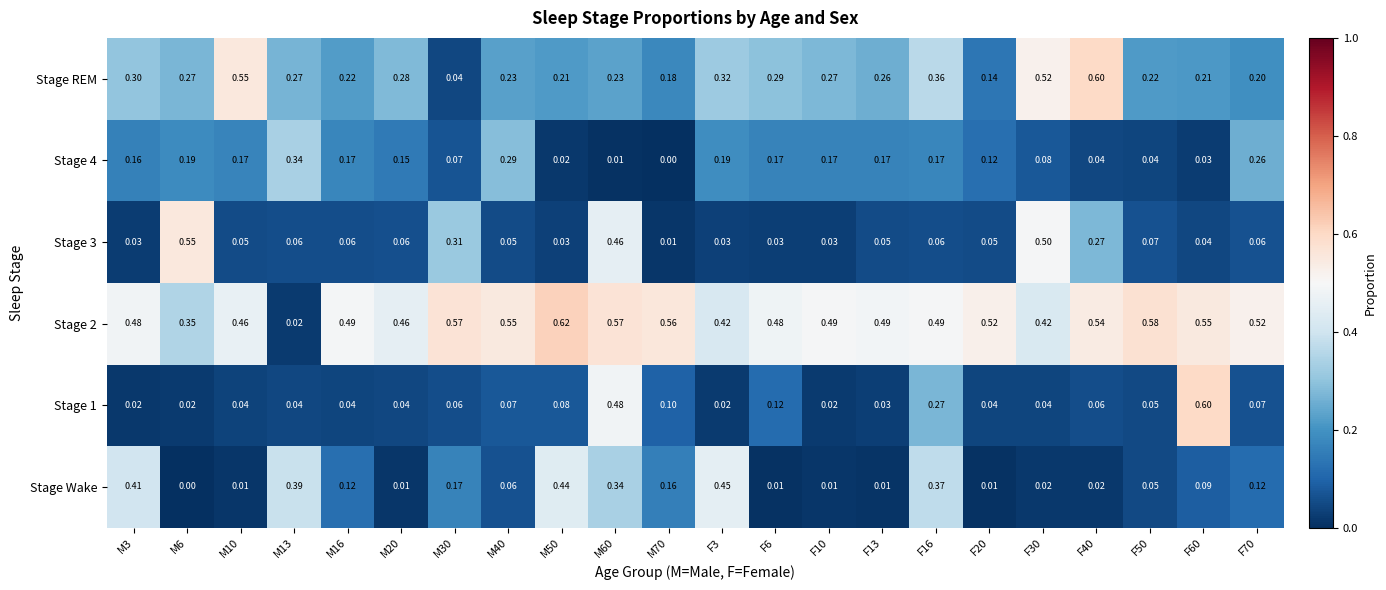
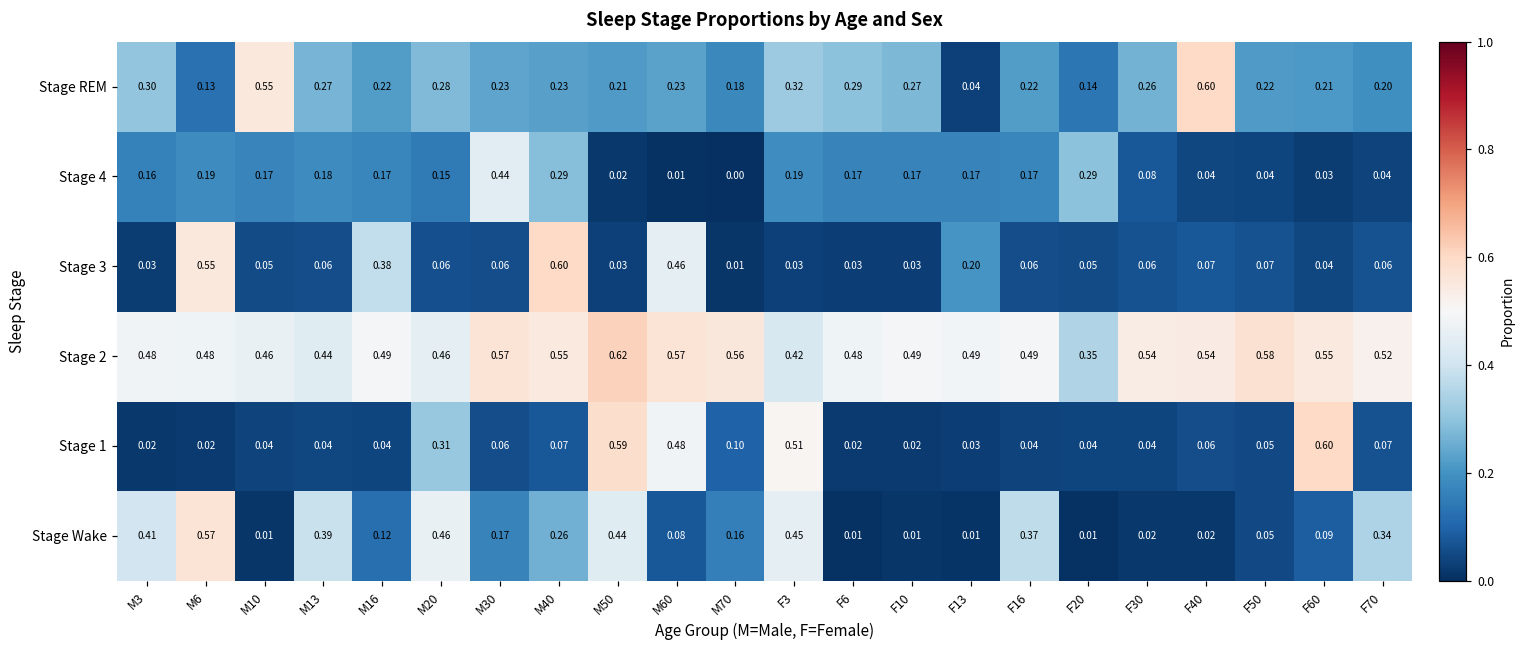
  {
    "Stage REM": {
      "M3": 0.30,
-     "M6": 0.27,
+     "M6": 0.13,
      "M10": 0.55,
      "M13": 0.27,
      "M16": 0.22,
      "M20": 0.28,
-     "M30": 0.04,
+     "M30": 0.23,
      "M40": 0.23,
      "M50": 0.21,
      "M60": 0.23,
      "M70": 0.18,
      "F3": 0.32,
      "F6": 0.29,
      "F10": 0.27,
-     "F13": 0.26,
-     "F16": 0.36,
+     "F13": 0.04,
+     "F16": 0.22,
      "F20": 0.14,
-     "F30": 0.52,
+     "F30": 0.26,
      "F40": 0.60,
      "F50": 0.22,
      "F60": 0.21,
      "F70": 0.20
    },
    "Stage 4": {
      "M3": 0.16,
      "M6": 0.19,
      "M10": 0.17,
-     "M13": 0.34,
+     "M13": 0.18,
      "M16": 0.17,
      "M20": 0.15,
-     "M30": 0.07,
+     "M30": 0.44,
      "M40": 0.29,
      "M50": 0.02,
      "M60": 0.01,
      "M70": 0.00,
      "F3": 0.19,
      "F6": 0.17,
      "F10": 0.17,
      "F13": 0.17,
      "F16": 0.17,
-     "F20": 0.12,
+     "F20": 0.29,
      "F30": 0.08,
      "F40": 0.04,
      "F50": 0.04,
      "F60": 0.03,
-     "F70": 0.26
+     "F70": 0.04
    },
    "Stage 3": {
      "M3": 0.03,
      "M6": 0.55,
      "M10": 0.05,
      "M13": 0.06,
-     "M16": 0.06,
+     "M16": 0.38,
      "M20": 0.06,
-     "M30": 0.31,
-     "M40": 0.05,
+     "M30": 0.06,
+     "M40": 0.60,
      "M50": 0.03,
      "M60": 0.46,
      "M70": 0.01,
      "F3": 0.03,
      "F6": 0.03,
      "F10": 0.03,
-     "F13": 0.05,
+     "F13": 0.20,
      "F16": 0.06,
      "F20": 0.05,
-     "F30": 0.50,
-     "F40": 0.27,
+     "F30": 0.06,
+     "F40": 0.07,
      "F50": 0.07,
      "F60": 0.04,
      "F70": 0.06
    },
    "Stage 2": {
      "M3": 0.48,
-     "M6": 0.35,
+     "M6": 0.48,
      "M10": 0.46,
-     "M13": 0.02,
+     "M13": 0.44,
      "M16": 0.49,
      "M20": 0.46,
      "M30": 0.57,
      "M40": 0.55,
      "M50": 0.62,
      "M60": 0.57,
      "M70": 0.56,
      "F3": 0.42,
      "F6": 0.48,
      "F10": 0.49,
      "F13": 0.49,
      "F16": 0.49,
-     "F20": 0.52,
-     "F30": 0.42,
+     "F20": 0.35,
+     "F30": 0.54,
      "F40": 0.54,
      "F50": 0.58,
      "F60": 0.55,
      "F70": 0.52
    },
    "Stage 1": {
      "M3": 0.02,
      "M6": 0.02,
      "M10": 0.04,
      "M13": 0.04,
      "M16": 0.04,
-     "M20": 0.04,
+     "M20": 0.31,
      "M30": 0.06,
      "M40": 0.07,
-     "M50": 0.08,
+     "M50": 0.59,
      "M60": 0.48,
      "M70": 0.10,
-     "F3": 0.02,
-     "F6": 0.12,
+     "F3": 0.51,
+     "F6": 0.02,
      "F10": 0.02,
      "F13": 0.03,
-     "F16": 0.27,
+     "F16": 0.04,
      "F20": 0.04,
      "F30": 0.04,
      "F40": 0.06,
      "F50": 0.05,
      "F60": 0.60,
      "F70": 0.07
    },
    "Stage Wake": {
      "M3": 0.41,
-     "M6": 0.00,
+     "M6": 0.57,
      "M10": 0.01,
      "M13": 0.39,
      "M16": 0.12,
-     "M20": 0.01,
+     "M20": 0.46,
      "M30": 0.17,
-     "M40": 0.06,
+     "M40": 0.26,
      "M50": 0.44,
-     "M60": 0.34,
+     "M60": 0.08,
      "M70": 0.16,
      "F3": 0.45,
      "F6": 0.01,
      "F10": 0.01,
      "F13": 0.01,
      "F16": 0.37,
      "F20": 0.01,
      "F30": 0.02,
      "F40": 0.02,
      "F50": 0.05,
      "F60": 0.09,
-     "F70": 0.12
+     "F70": 0.34
    }
  }
